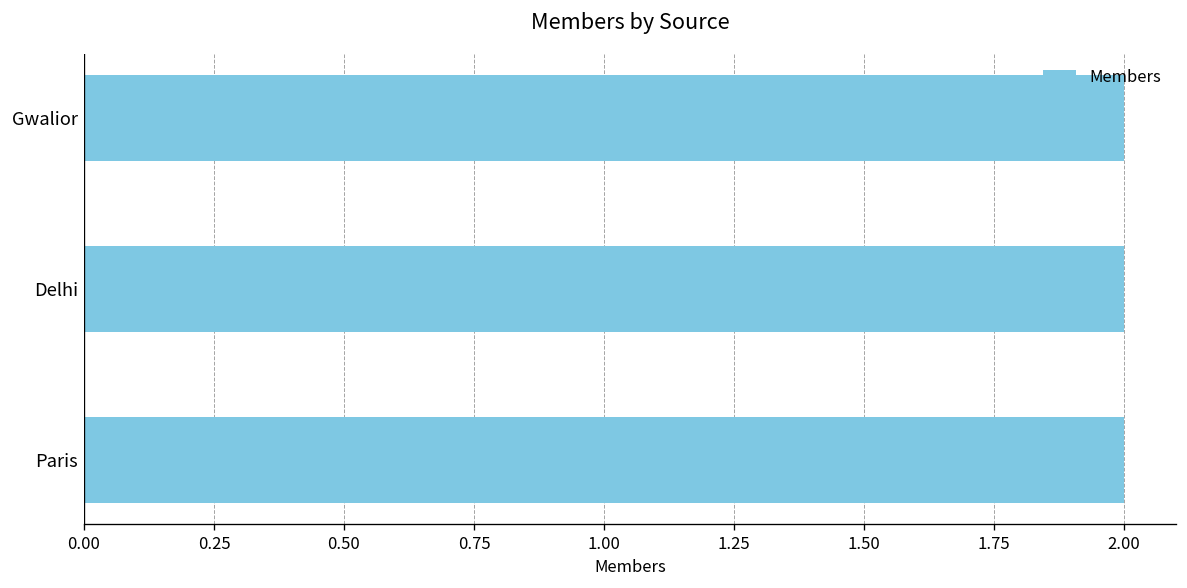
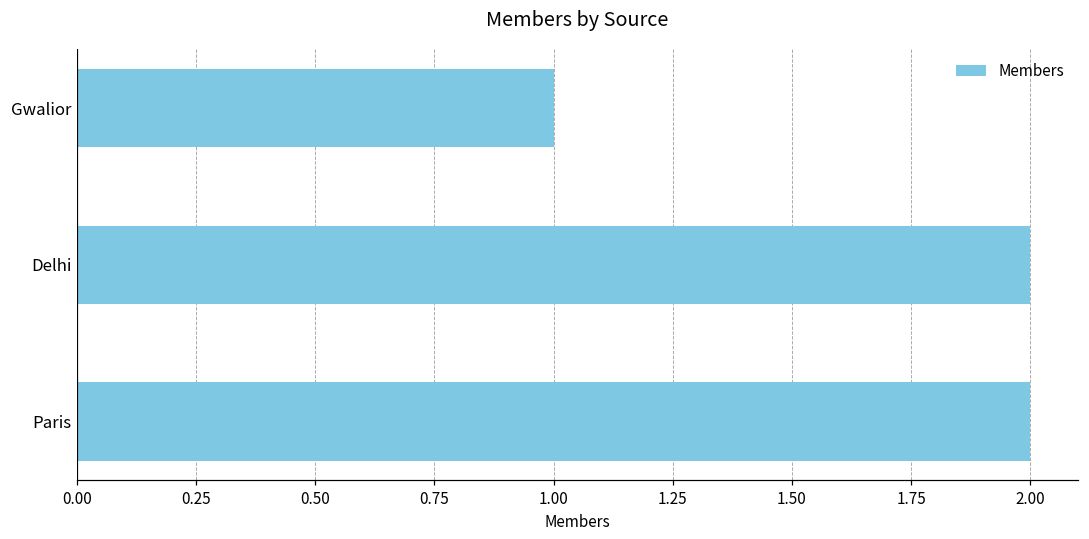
  {
-   "Gwalior": 2,
+   "Gwalior": 1,
    "Delhi": 2,
    "Paris": 2
  }
